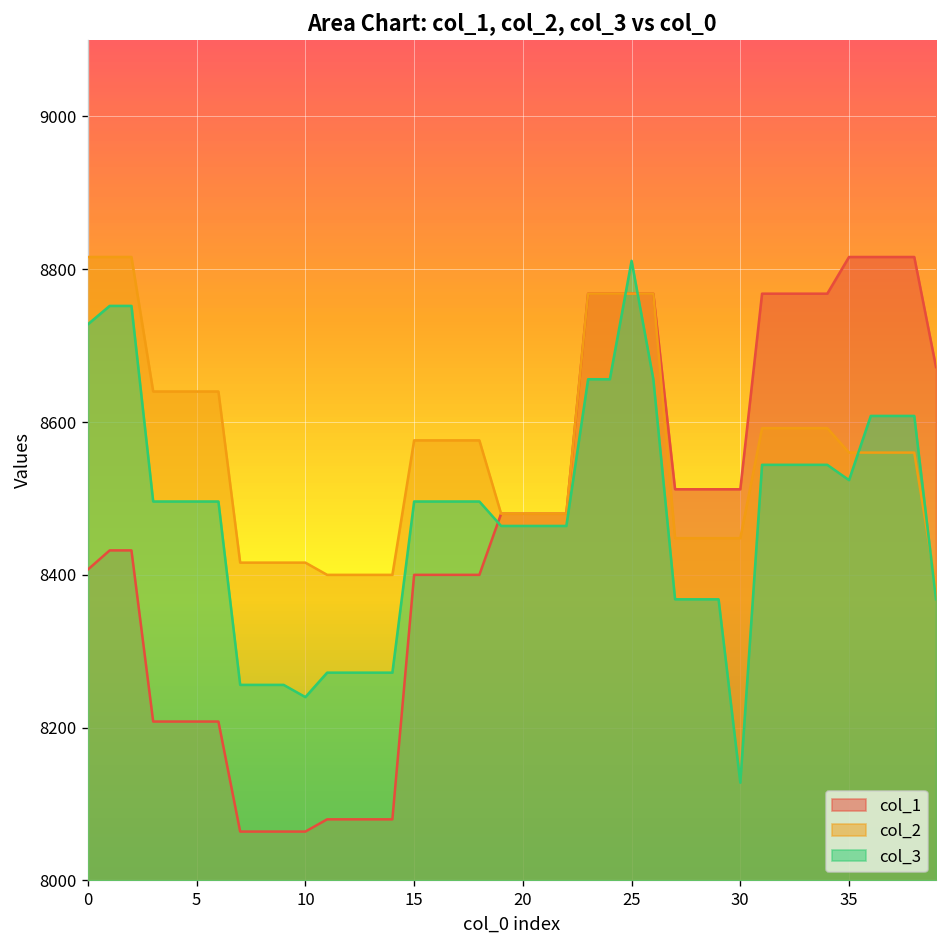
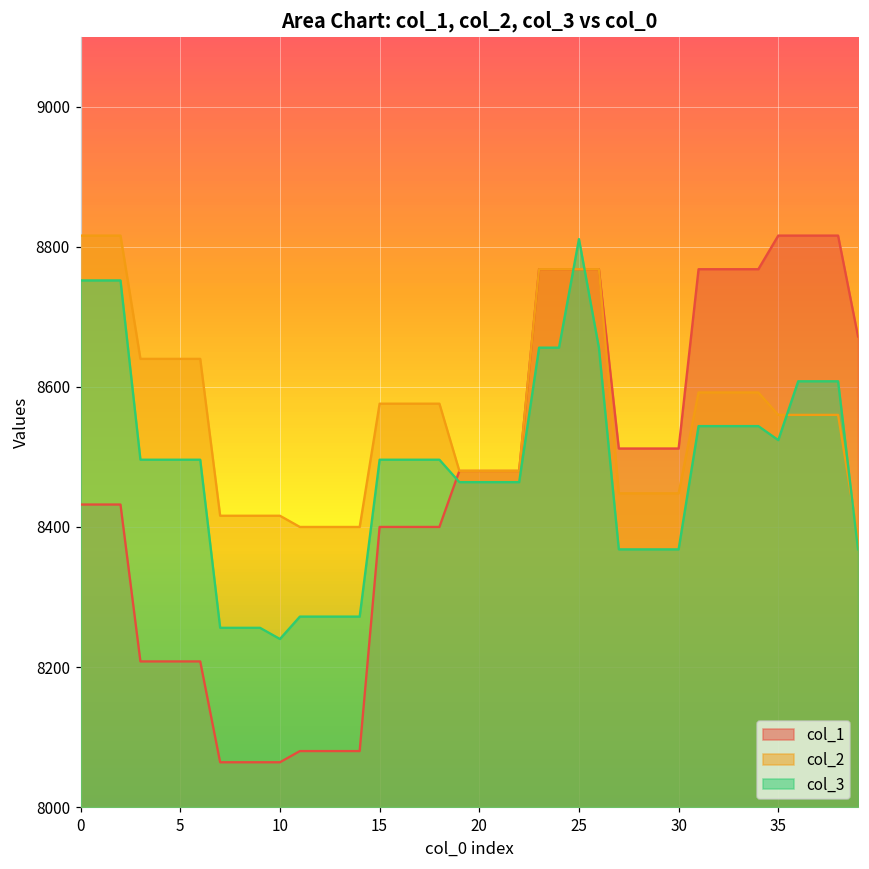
  {
    "col_1": {
-     "0": 8410,
+     "0": 8430,
      "5": 8210,
      "10": 8060,
      "15": 8400,
      "30": 8510,
      "35": 8820
    },
    "col_2": {
      "0": 8820,
      "5": 8640,
      "10": 8420,
      "15": 8580,
      "30": 8450,
      "35": 8560
    },
    "col_3": {
-     "0": 8730,
+     "0": 8750,
      "5": 8500,
      "10": 8240,
      "15": 8500,
      "20": 8460,
      "25": 8810,
-     "30": 8130,
+     "30": 8370,
      "35": 8520
    }
  }
